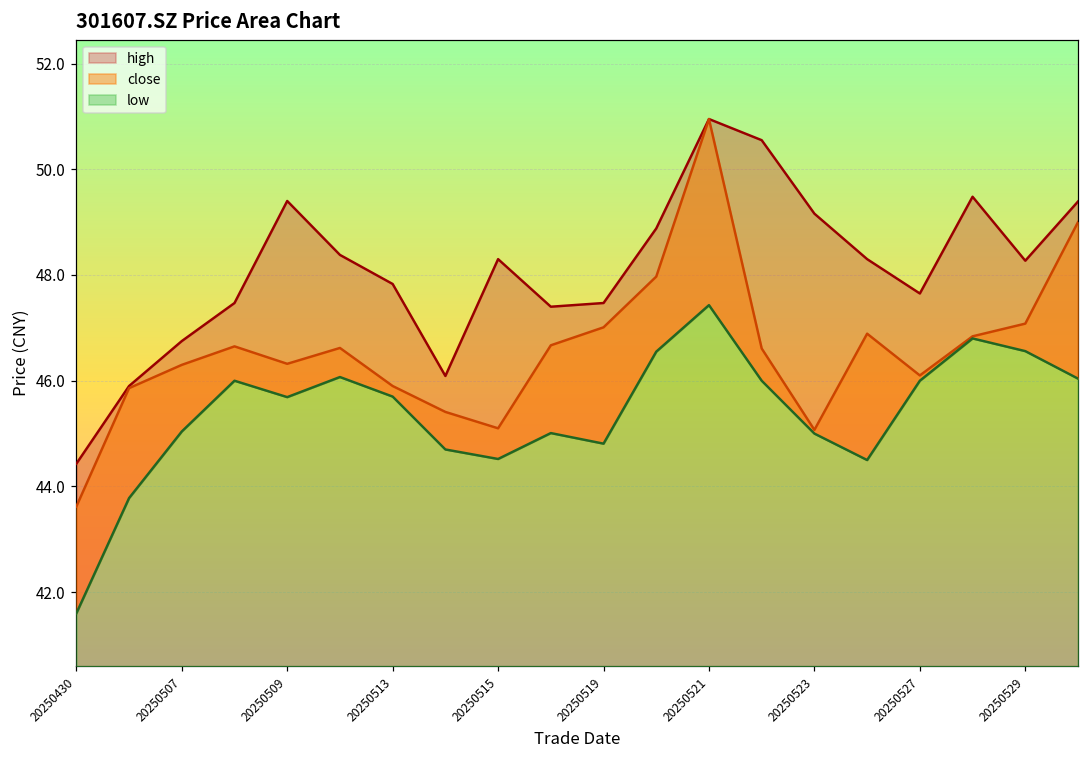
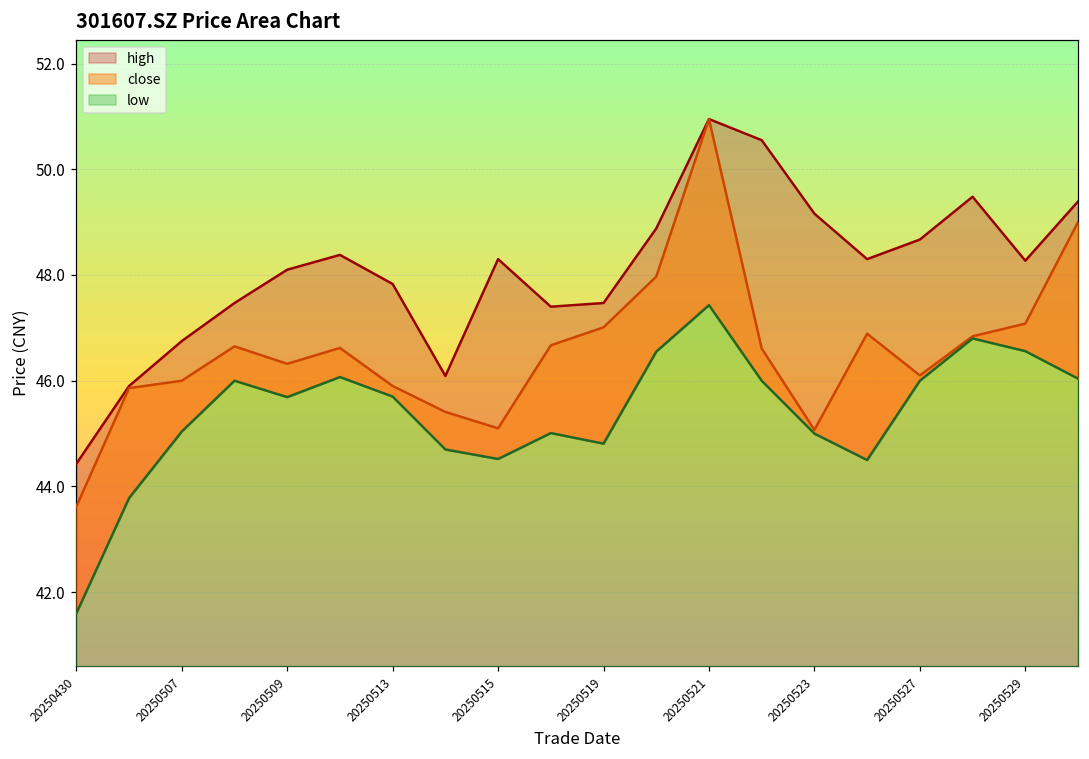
  {
    "high": {
      "20250430": 44.4,
      "20250507": 46.8,
-     "20250509": 49.4,
+     "20250509": 48.1,
      "20250513": 47.8,
      "20250515": 48.3,
      "20250519": 47.5,
      "20250523": 49.2,
-     "20250527": 47.7,
+     "20250527": 48.7,
      "20250529": 48.3
    },
    "close": {
      "20250430": 43.6,
-     "20250507": 46.3,
+     "20250507": 46.0,
      "20250509": 46.3,
      "20250513": 45.9,
      "20250515": 45.1,
      "20250519": 47.0,
      "20250523": 45.1,
      "20250527": 46.1,
      "20250529": 47.1
    },
    "low": {
      "20250430": 41.6,
      "20250507": 45.0,
      "20250509": 45.7,
      "20250513": 45.7,
      "20250515": 44.5,
      "20250519": 44.8,
      "20250521": 47.4,
      "20250523": 45.0,
      "20250527": 46.0,
      "20250529": 46.6
    }
  }
